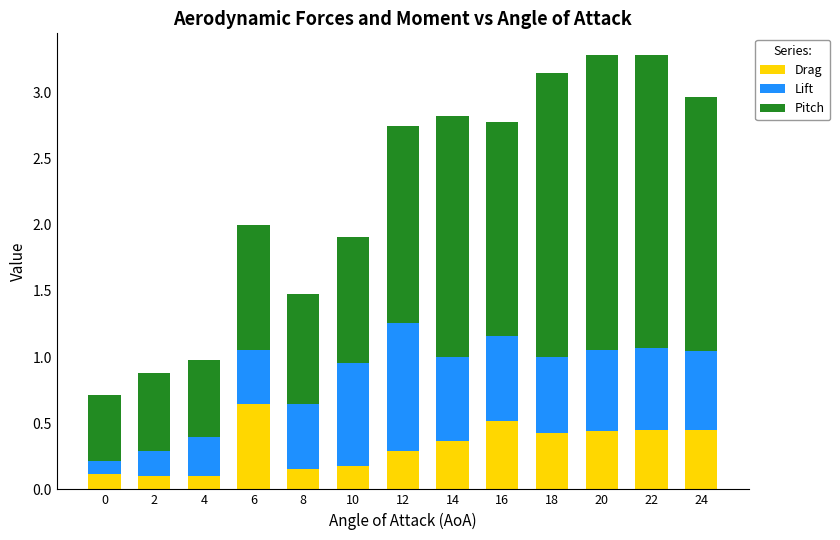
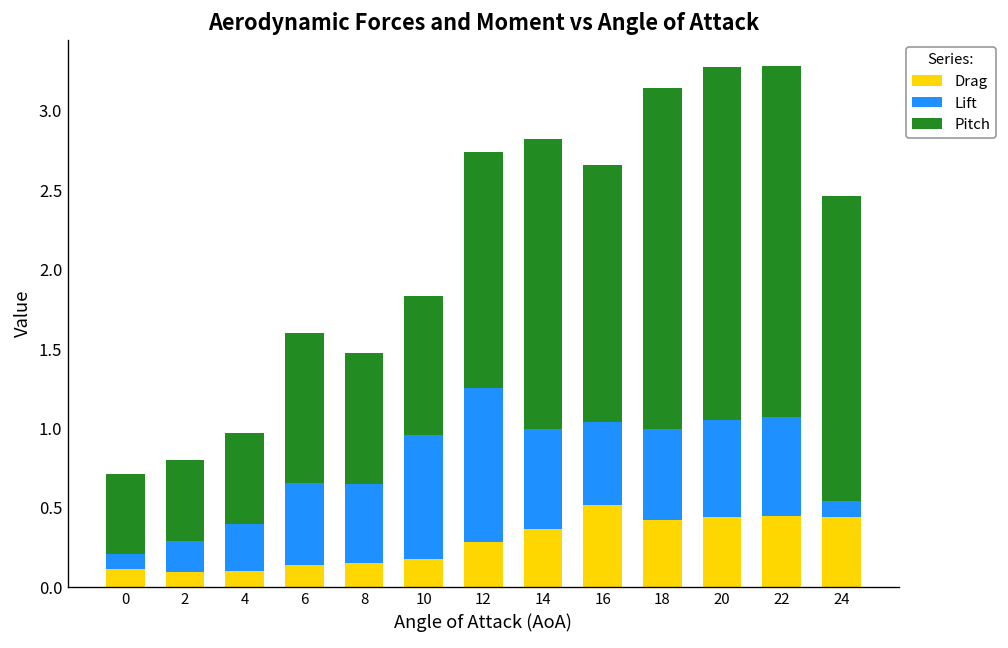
  {
    "Drag": {
      "0": 0.11,
      "2": 0.10,
      "4": 0.10,
-     "6": 0.65,
+     "6": 0.14,
      "8": 0.15,
      "10": 0.18,
      "12": 0.29,
      "14": 0.36,
      "16": 0.52,
      "18": 0.43,
      "20": 0.44,
      "22": 0.45,
      "24": 0.44
    },
    "Lift": {
      "0": 0.10,
      "2": 0.19,
      "4": 0.29,
-     "6": 0.41,
+     "6": 0.51,
      "8": 0.50,
      "10": 0.78,
      "12": 0.97,
      "14": 0.64,
-     "16": 0.64,
+     "16": 0.52,
      "18": 0.57,
      "20": 0.61,
      "22": 0.63,
-     "24": 0.60
+     "24": 0.10
    },
    "Pitch": {
      "0": 0.50,
-     "2": 0.59,
+     "2": 0.51,
      "4": 0.58,
      "6": 0.95,
      "8": 0.82,
-     "10": 0.95,
+     "10": 0.88,
      "12": 1.49,
      "14": 1.82,
      "16": 1.62,
      "18": 2.15,
      "20": 2.22,
      "22": 2.21,
      "24": 1.92
    }
  }
